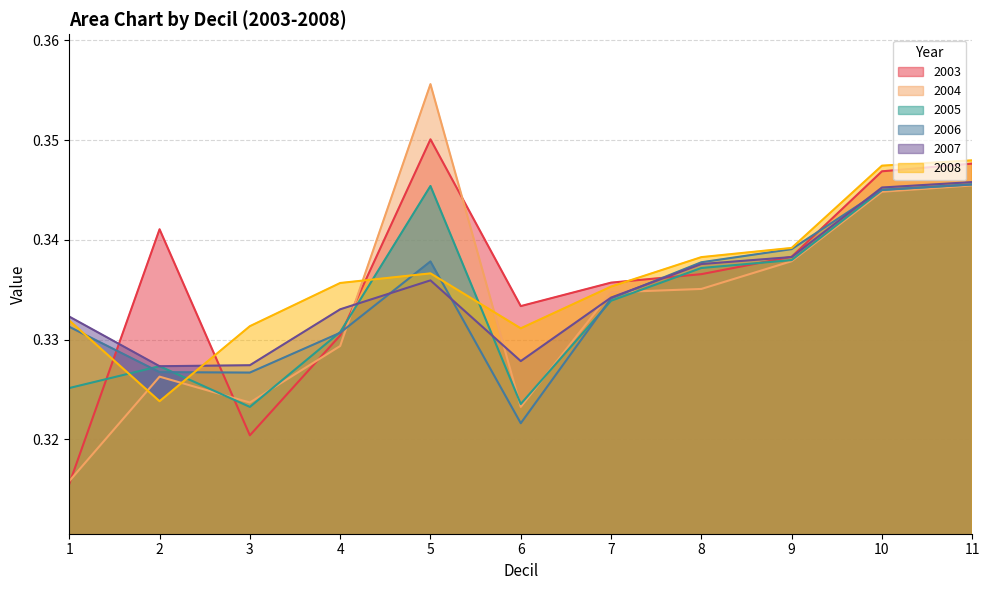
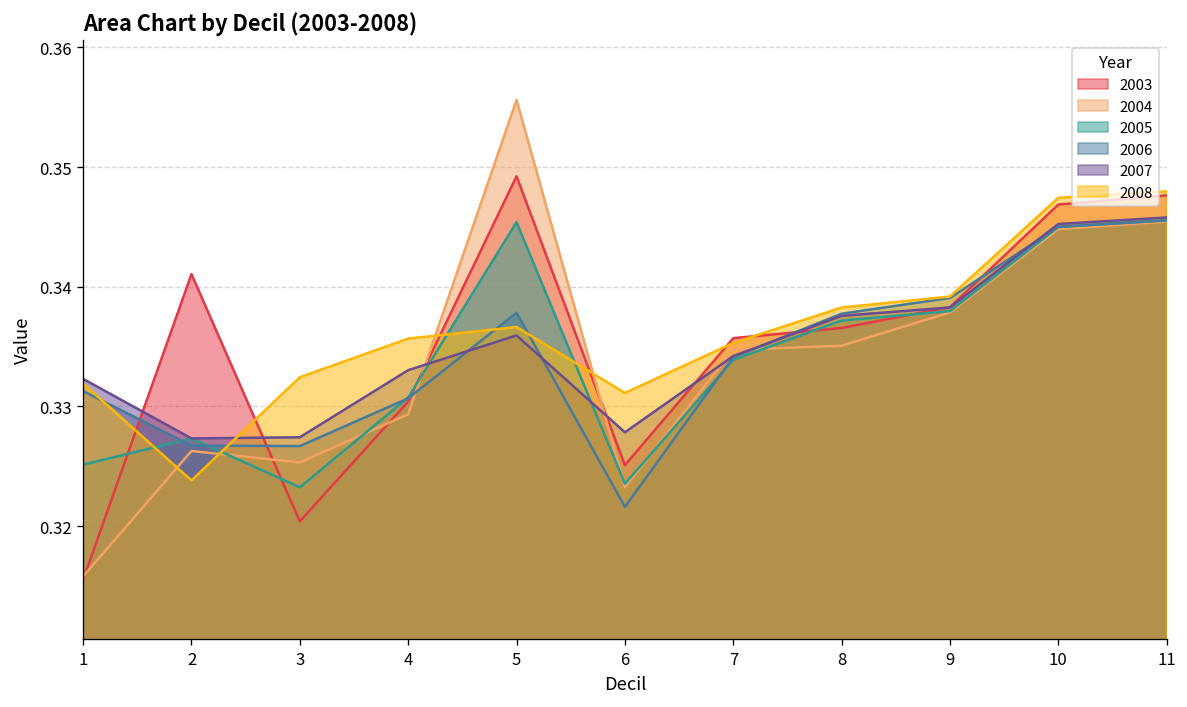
  {
    "2003": {
      "1": 0.316,
      "2": 0.341,
      "3": 0.320,
      "4": 0.330,
-     "5": 0.350,
-     "6": 0.333,
+     "5": 0.349,
+     "6": 0.325,
      "7": 0.336,
      "8": 0.337,
      "10": 0.347,
      "11": 0.348
    },
    "2004": {
      "1": 0.316,
      "2": 0.326,
-     "3": 0.324,
+     "3": 0.325,
      "4": 0.329,
      "5": 0.356,
      "6": 0.323,
      "7": 0.335,
      "8": 0.335
    },
    "2008": {
      "1": 0.332,
      "2": 0.324,
-     "3": 0.331,
+     "3": 0.332,
      "4": 0.336,
      "5": 0.337,
      "6": 0.331,
      "7": 0.335,
      "8": 0.338,
      "10": 0.347,
      "11": 0.348
    }
  }
